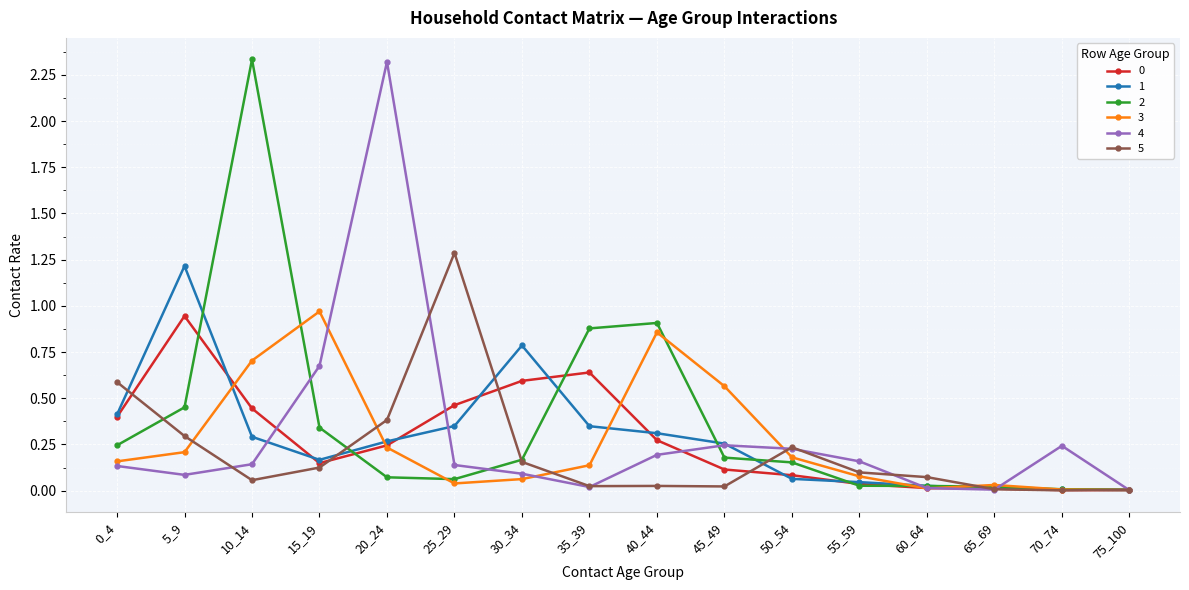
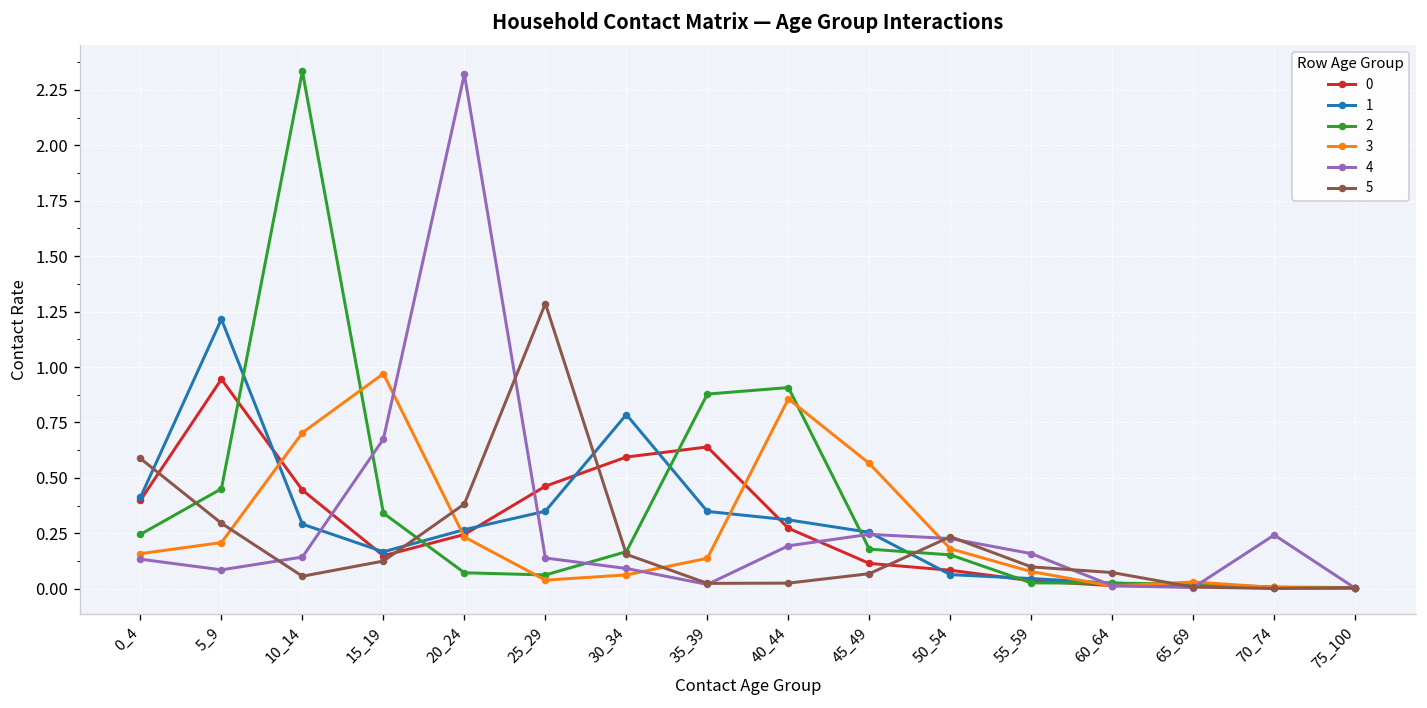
  {
    "0": {
      "5_9": 0.95,
      "10_14": 0.44,
      "15_19": 0.15,
      "25_29": 0.46,
      "30_34": 0.59,
      "35_39": 0.64,
      "40_44": 0.27,
      "45_49": 0.11,
      "50_54": 0.08
    },
    "1": {
      "5_9": 1.22,
      "10_14": 0.29,
      "15_19": 0.17,
      "20_24": 0.27,
      "25_29": 0.35,
      "30_34": 0.79,
      "35_39": 0.35,
      "40_44": 0.31,
      "50_54": 0.06
    },
    "2": {
      "0_4": 0.25,
      "5_9": 0.45,
      "10_14": 2.33,
      "15_19": 0.34,
      "20_24": 0.07,
      "25_29": 0.06,
      "35_39": 0.88,
      "40_44": 0.91,
      "45_49": 0.18,
      "50_54": 0.15
    },
    "3": {
      "0_4": 0.16,
      "5_9": 0.21,
      "10_14": 0.70,
      "15_19": 0.97,
      "25_29": 0.04,
      "30_34": 0.06,
      "35_39": 0.14,
      "40_44": 0.86,
      "45_49": 0.56,
      "50_54": 0.18,
      "55_59": 0.08
    },
    "4": {
      "0_4": 0.13,
      "5_9": 0.09,
      "10_14": 0.14,
      "15_19": 0.68,
      "20_24": 2.32,
      "25_29": 0.14,
      "30_34": 0.09,
      "40_44": 0.19,
      "55_59": 0.16,
      "70_74": 0.24
    },
    "5": {
      "0_4": 0.59,
      "5_9": 0.30,
      "10_14": 0.06,
      "15_19": 0.12,
      "20_24": 0.38,
      "25_29": 1.29,
      "40_44": 0.03,
-     "45_49": 0.02,
+     "45_49": 0.07,
      "55_59": 0.10,
      "60_64": 0.07
    }
  }
